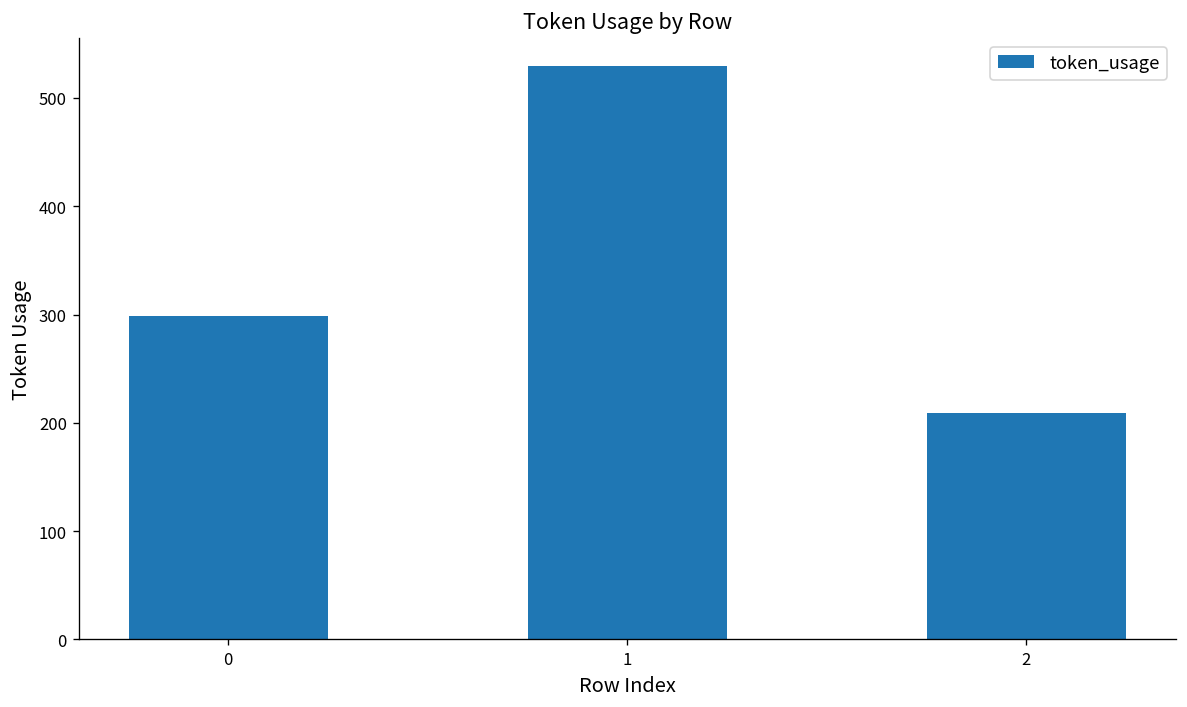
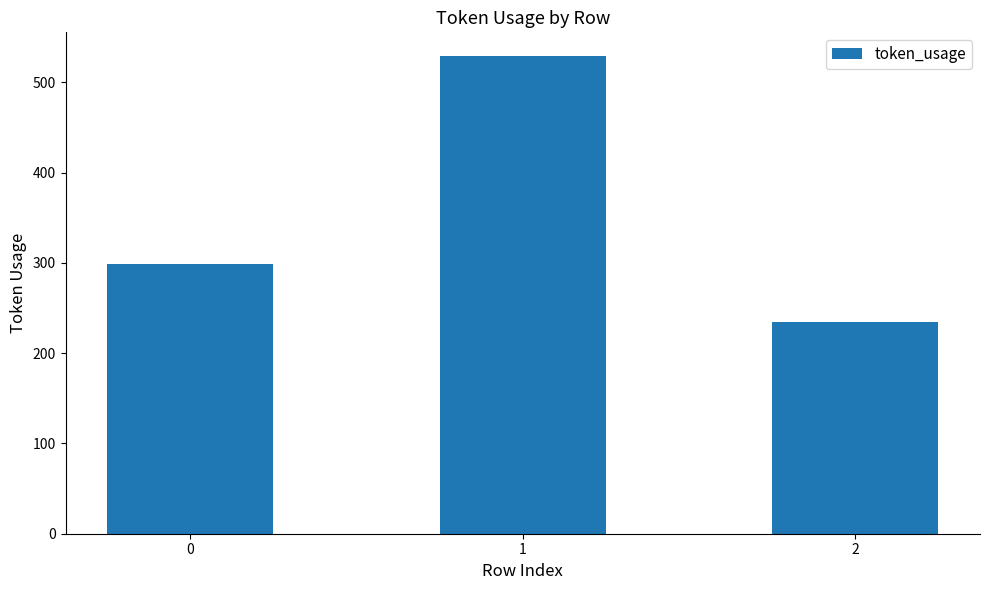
  {
    "0": 300,
    "1": 530,
-   "2": 210
+   "2": 230
  }
